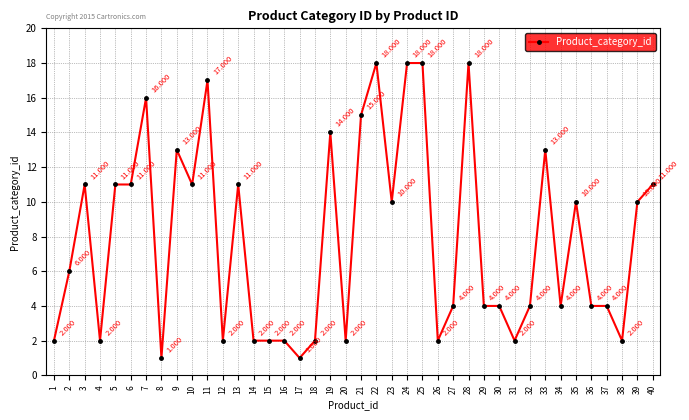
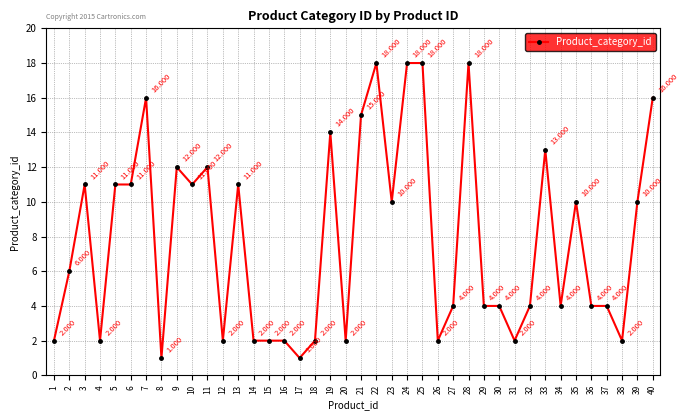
  {
    "1": 2.000,
    "2": 6.000,
    "3": 11.000,
    "4": 2.000,
    "5": 11.000,
    "7": 16.000,
    "8": 1.000,
-   "9": 13.000,
+   "9": 12.000,
    "10": 11.000,
-   "11": 17.000,
+   "11": 12.000,
    "12": 2.000,
    "13": 11.000,
    "18": 2.000,
    "19": 14.000,
    "20": 2.000,
    "21": 15.000,
    "22": 18.000,
    "23": 10.000,
    "24": 18.000,
    "26": 2.000,
    "27": 4.000,
    "28": 18.000,
    "31": 2.000,
    "32": 4.000,
    "33": 13.000,
    "34": 4.000,
    "35": 10.000,
    "38": 2.000,
-   "40": 11.000
+   "40": 16.000
  }
